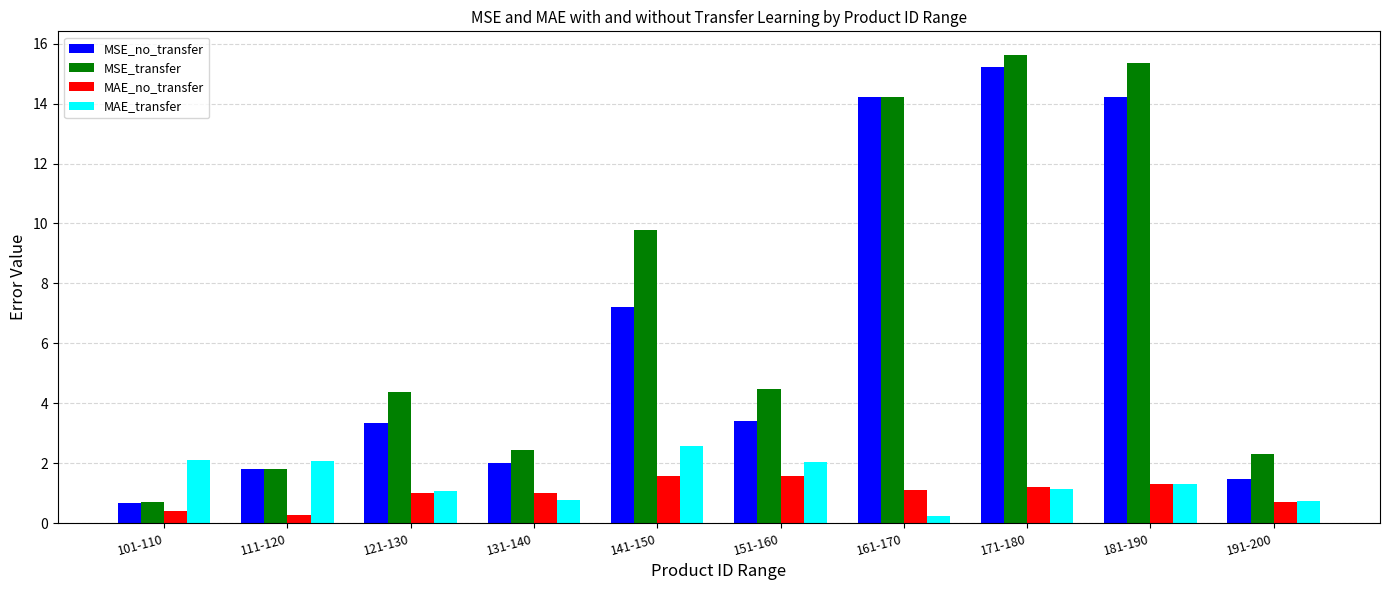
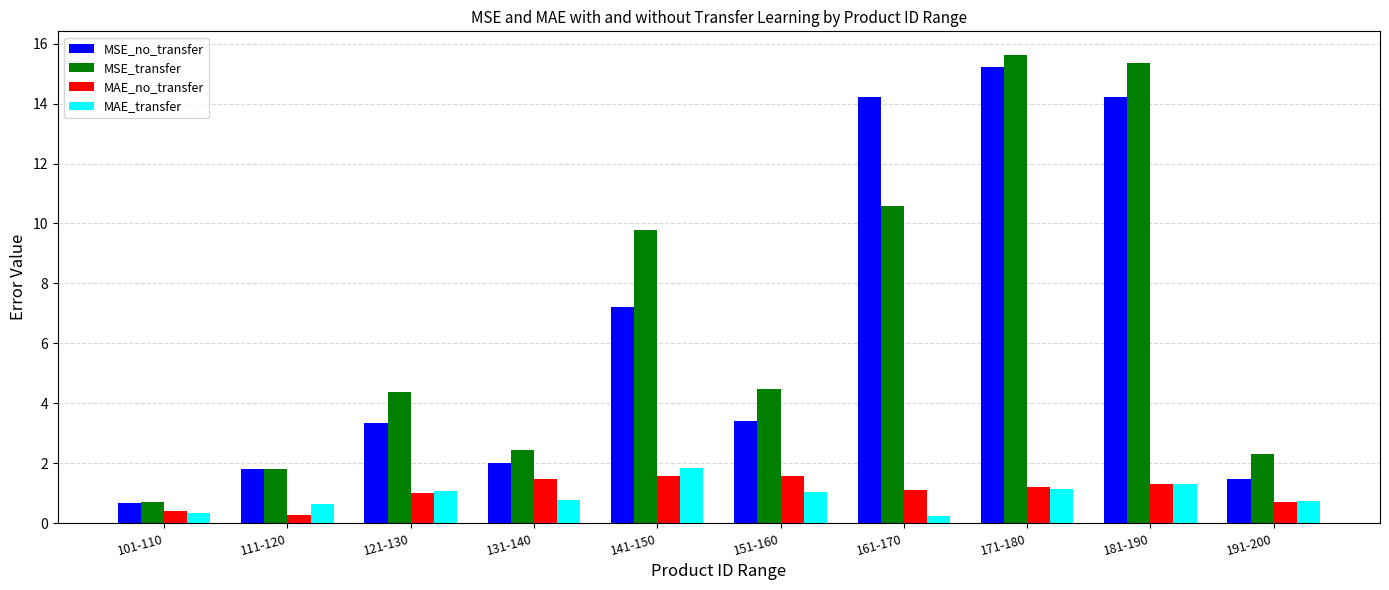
  {
    "MSE_no_transfer": {
      "101-110": 0.7,
      "111-120": 1.8,
      "121-130": 3.4,
      "131-140": 2.0,
      "141-150": 7.2,
      "151-160": 3.4,
      "161-170": 14.2,
      "171-180": 15.2,
      "181-190": 14.2,
      "191-200": 1.5
    },
    "MSE_transfer": {
      "101-110": 0.7,
      "111-120": 1.8,
      "121-130": 4.4,
      "131-140": 2.4,
      "141-150": 9.8,
      "151-160": 4.5,
-     "161-170": 14.2,
+     "161-170": 10.6,
      "171-180": 15.6,
      "181-190": 15.3,
      "191-200": 2.3
    },
    "MAE_no_transfer": {
      "101-110": 0.4,
      "111-120": 0.3,
      "121-130": 1.0,
-     "131-140": 1.0,
+     "131-140": 1.5,
      "141-150": 1.6,
      "151-160": 1.6,
      "161-170": 1.1,
      "171-180": 1.2,
      "181-190": 1.3,
      "191-200": 0.7
    },
    "MAE_transfer": {
-     "101-110": 2.1,
-     "111-120": 2.1,
+     "101-110": 0.3,
+     "111-120": 0.6,
      "121-130": 1.1,
      "131-140": 0.8,
-     "141-150": 2.6,
-     "151-160": 2.0,
+     "141-150": 1.8,
+     "151-160": 1.0,
      "161-170": 0.2,
      "171-180": 1.1,
      "181-190": 1.3,
      "191-200": 0.7
    }
  }
